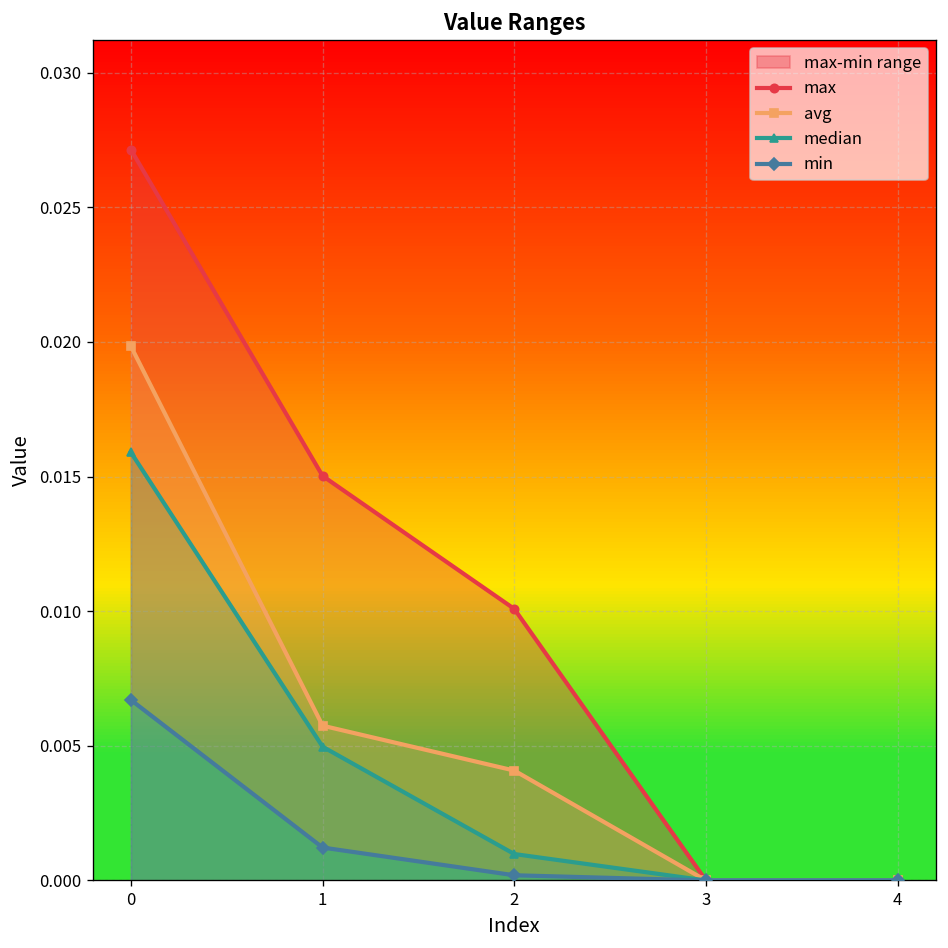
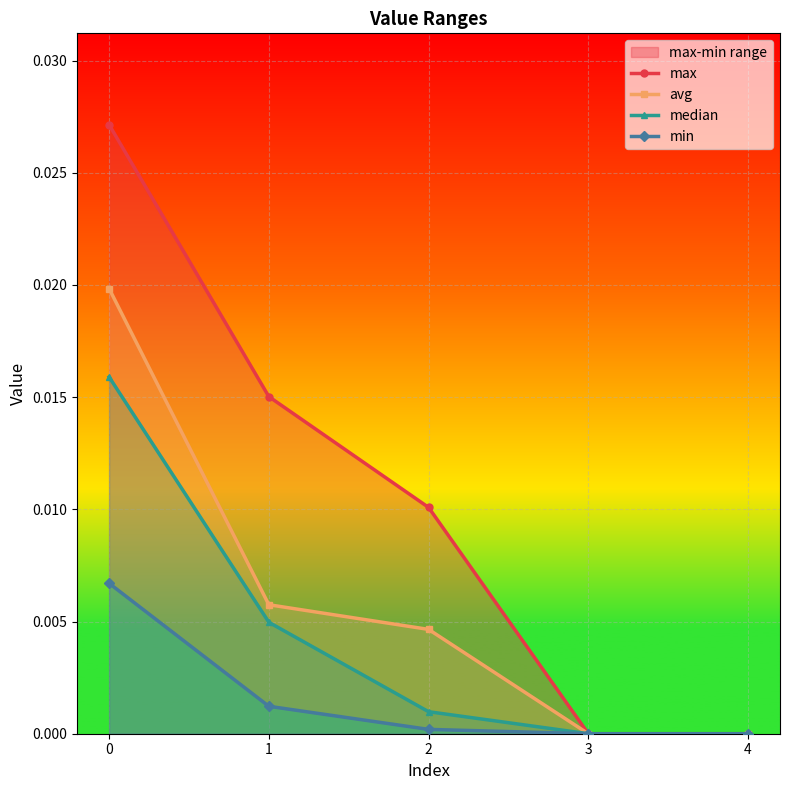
  {
    "max-min range": {
      "0": 0.0271,
      "1": 0.0150,
      "2": 0.0101
    },
    "avg": {
      "0": 0.0198,
      "1": 0.0057,
-     "2": 0.0041
+     "2": 0.0046
    }
  }
